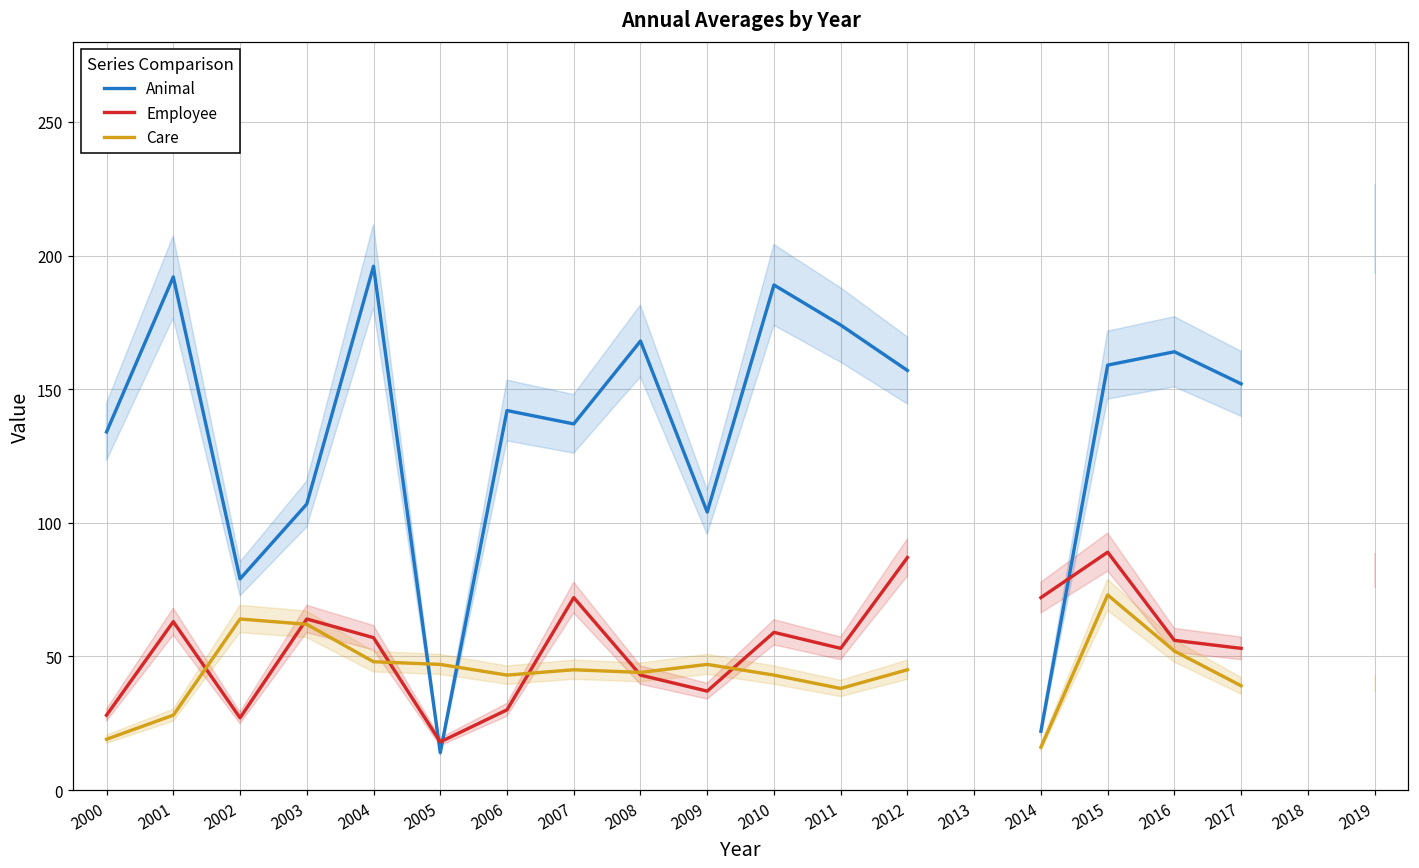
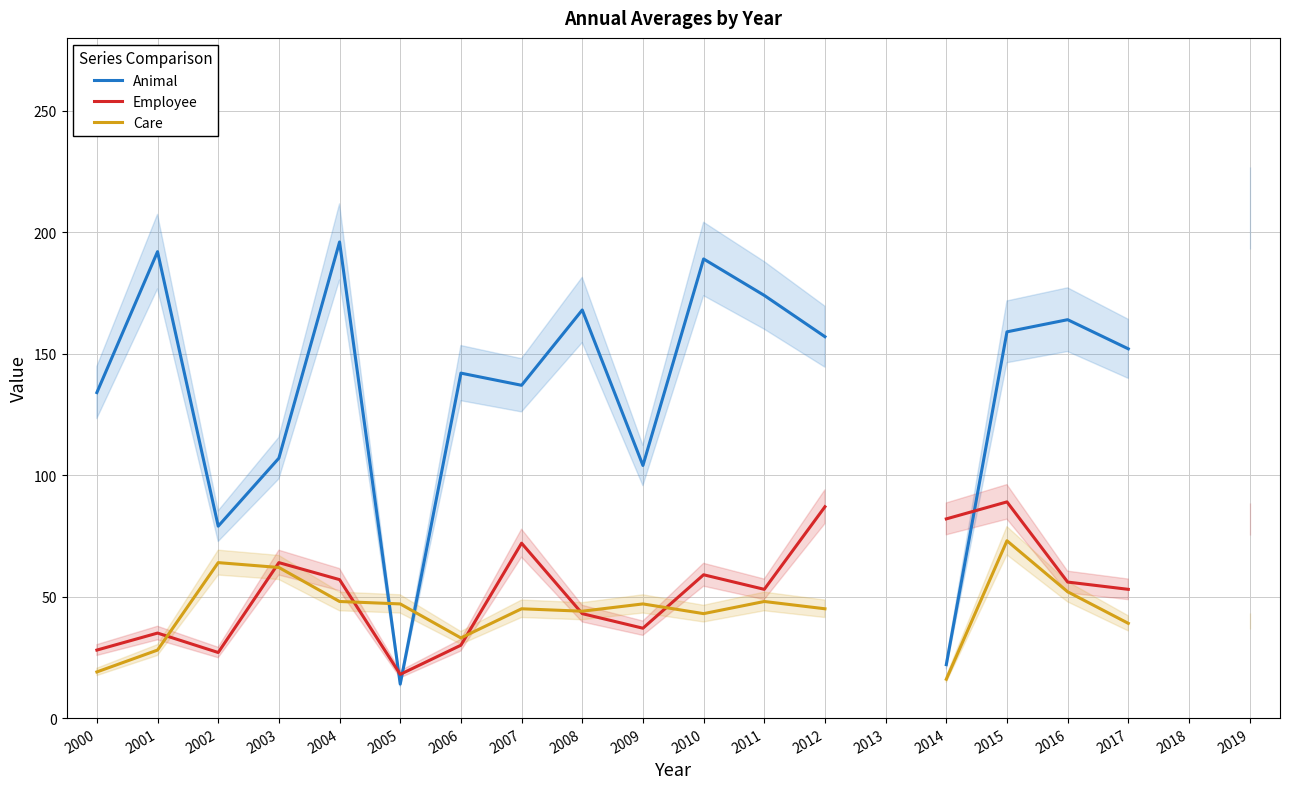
  {
    "Animal": {
      "2000": 134,
      "2001": 192,
      "2002": 79,
      "2003": 107,
      "2004": 196,
      "2005": 14,
      "2006": 142,
      "2007": 137,
      "2008": 168,
      "2009": 104,
      "2010": 189,
      "2011": 174,
      "2012": 157,
      "2014": 22,
      "2015": 159,
      "2016": 164,
      "2017": 152,
      "2019": 210
    },
    "Employee": {
      "2000": 28,
-     "2001": 63,
+     "2001": 35,
      "2002": 27,
      "2003": 64,
      "2004": 57,
      "2005": 18,
      "2006": 30,
      "2007": 72,
      "2009": 37,
      "2010": 59,
      "2011": 53,
      "2012": 87,
-     "2014": 72,
+     "2014": 82,
      "2015": 89,
      "2016": 56,
      "2017": 53,
      "2019": 82
    },
    "Care": {
      "2000": 19,
      "2001": 28,
      "2002": 64,
      "2003": 62,
      "2004": 48,
      "2005": 47,
-     "2006": 43,
+     "2006": 33,
      "2007": 45,
      "2009": 47,
      "2010": 43,
-     "2011": 38,
+     "2011": 48,
      "2012": 45,
      "2014": 16,
      "2015": 73,
      "2016": 52,
      "2017": 39,
      "2019": 40
    }
  }
